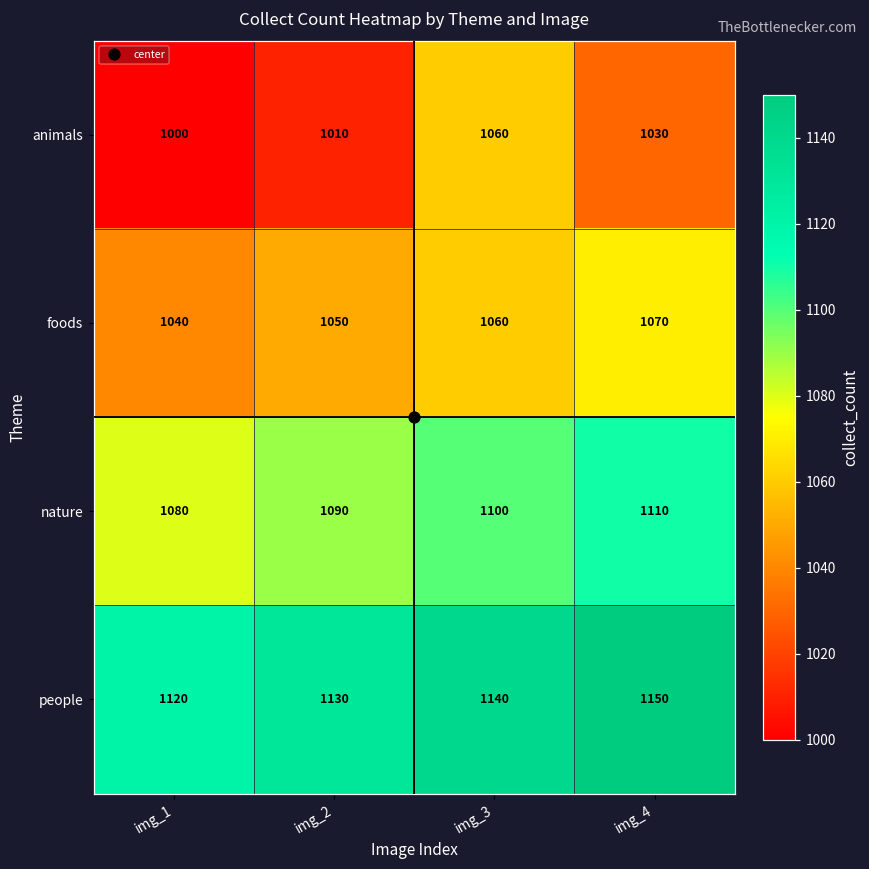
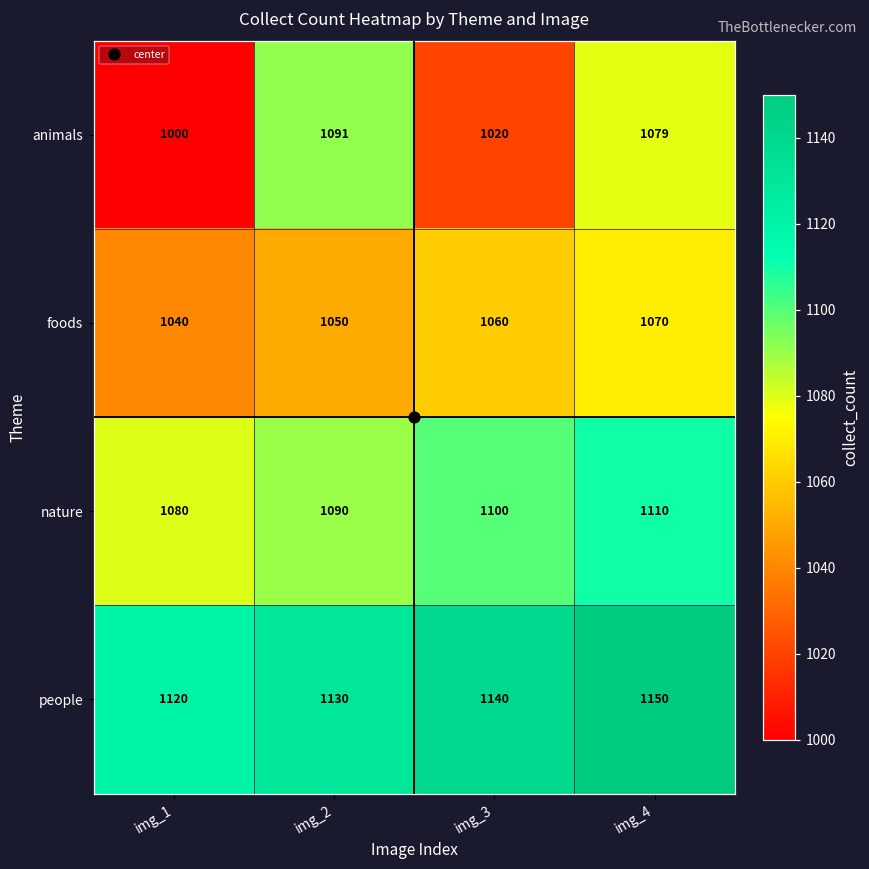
  {
    "animals": {
      "img_1": 1000,
-     "img_2": 1010,
-     "img_3": 1060,
-     "img_4": 1030
+     "img_2": 1091,
+     "img_3": 1020,
+     "img_4": 1079
    },
    "foods": {
      "img_1": 1040,
      "img_2": 1050,
      "img_3": 1060,
      "img_4": 1070
    },
    "nature": {
      "img_1": 1080,
      "img_2": 1090,
      "img_3": 1100,
      "img_4": 1110
    },
    "people": {
      "img_1": 1120,
      "img_2": 1130,
      "img_3": 1140,
      "img_4": 1150
    }
  }
